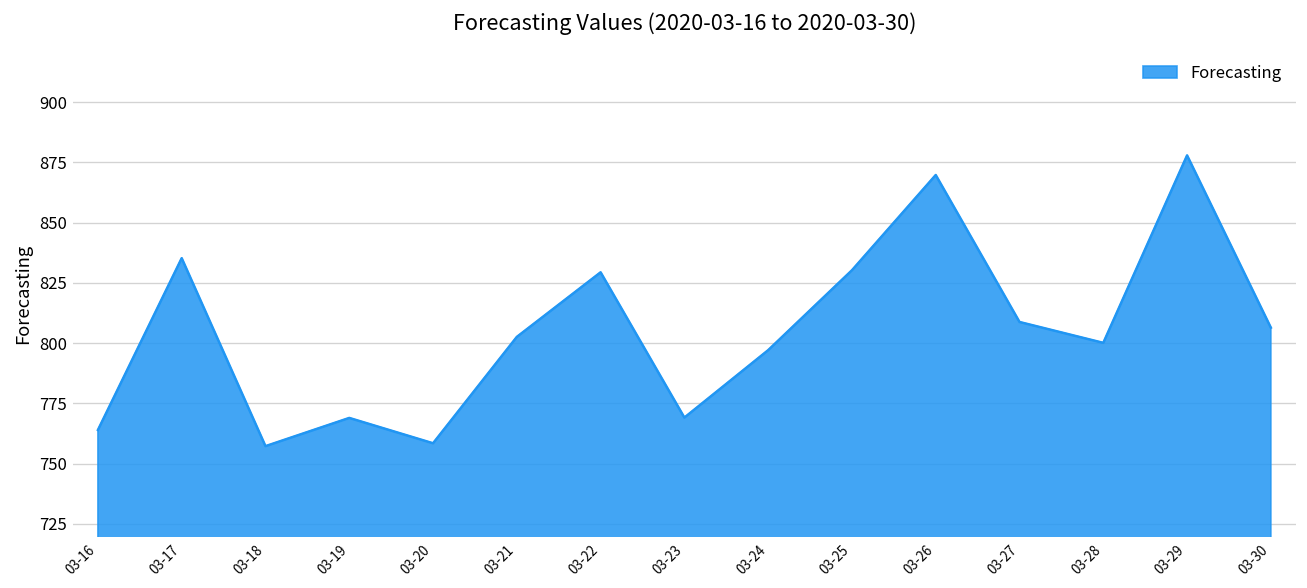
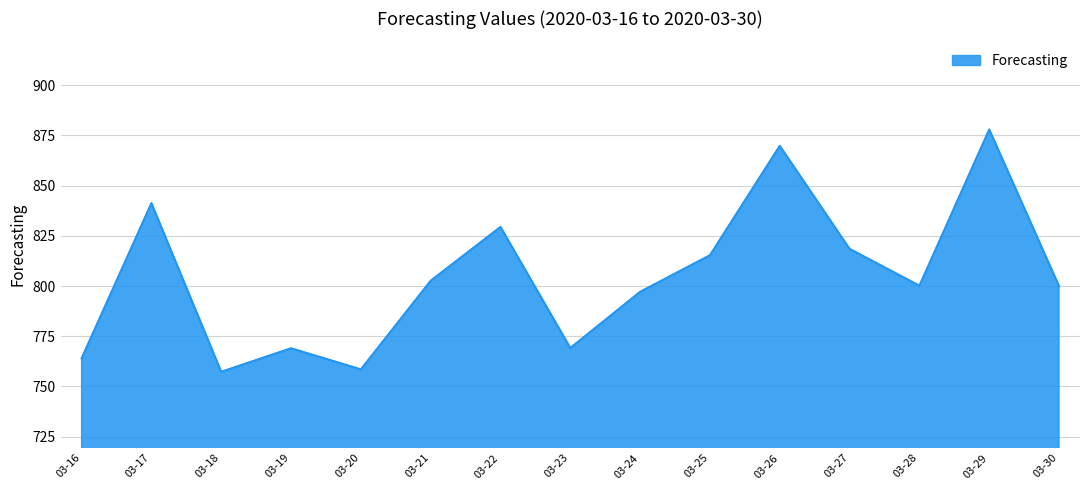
  {
    "03-16": 764,
-   "03-17": 835,
+   "03-17": 841,
    "03-18": 757,
    "03-19": 769,
    "03-20": 758,
    "03-21": 803,
    "03-22": 829,
    "03-23": 769,
    "03-24": 797,
-   "03-25": 830,
+   "03-25": 815,
    "03-26": 870,
-   "03-27": 809,
+   "03-27": 818,
    "03-28": 800,
    "03-29": 878,
-   "03-30": 806
+   "03-30": 800
  }
